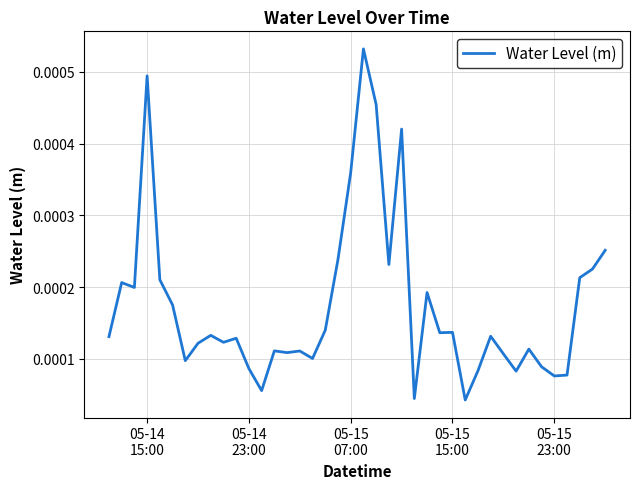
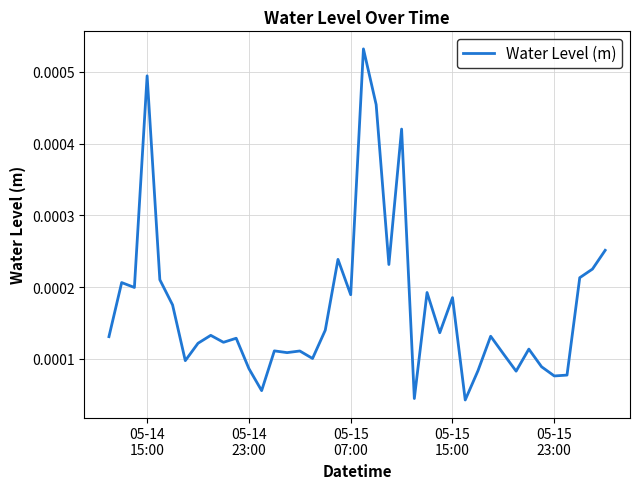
  {
    "05-14 15:00": 0.00049,
    "05-14 23:00": 0.00009,
-   "05-15 07:00": 0.00036,
-   "05-15 15:00": 0.00014,
+   "05-15 07:00": 0.00019,
+   "05-15 15:00": 0.00019,
    "05-15 23:00": 0.00008
  }
